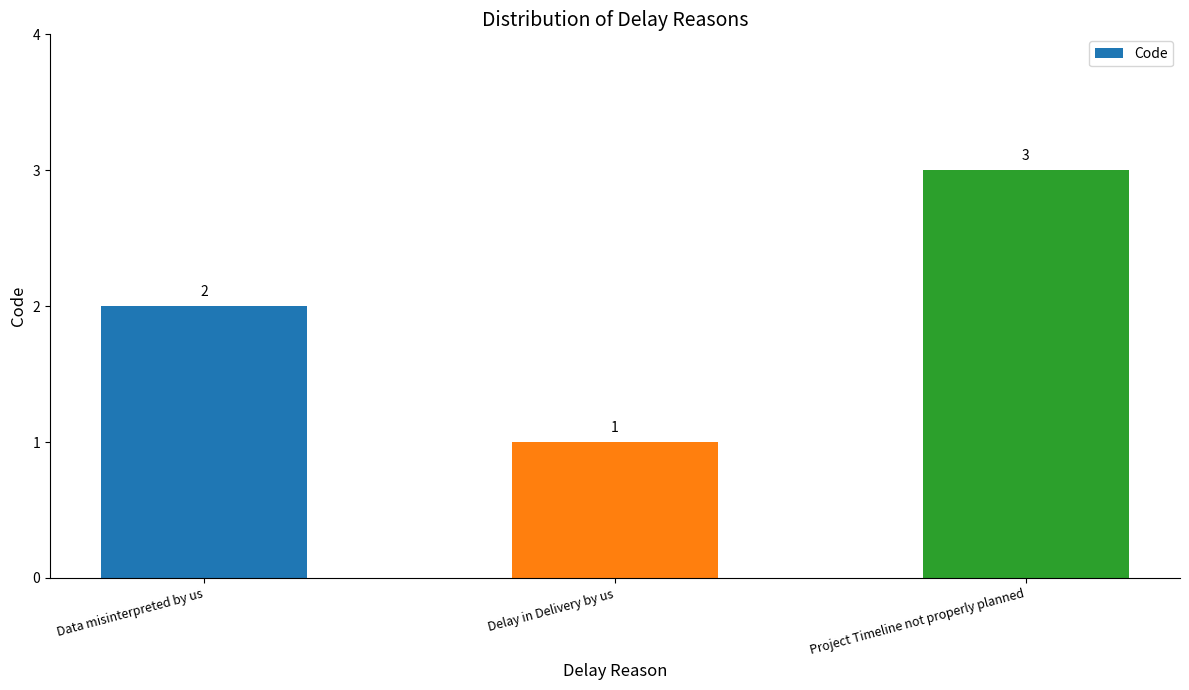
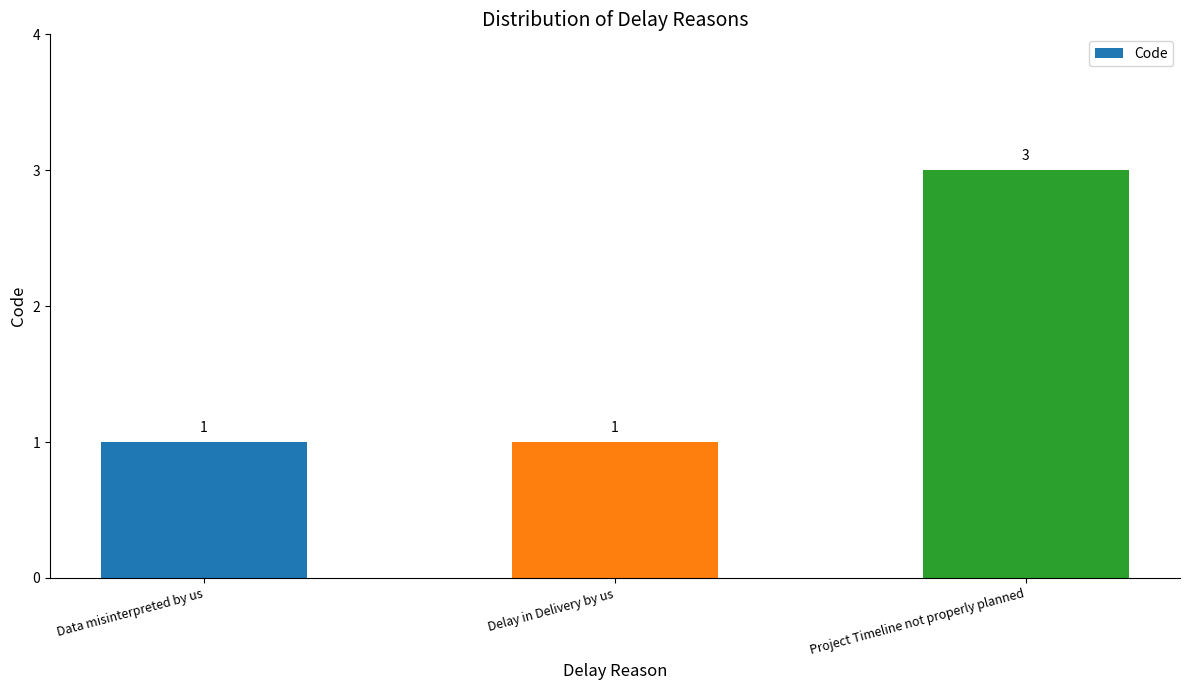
  {
-   "Data misinterpreted by us": 2,
+   "Data misinterpreted by us": 1,
    "Delay in Delivery by us": 1,
    "Project Timeline not properly planned": 3
  }
